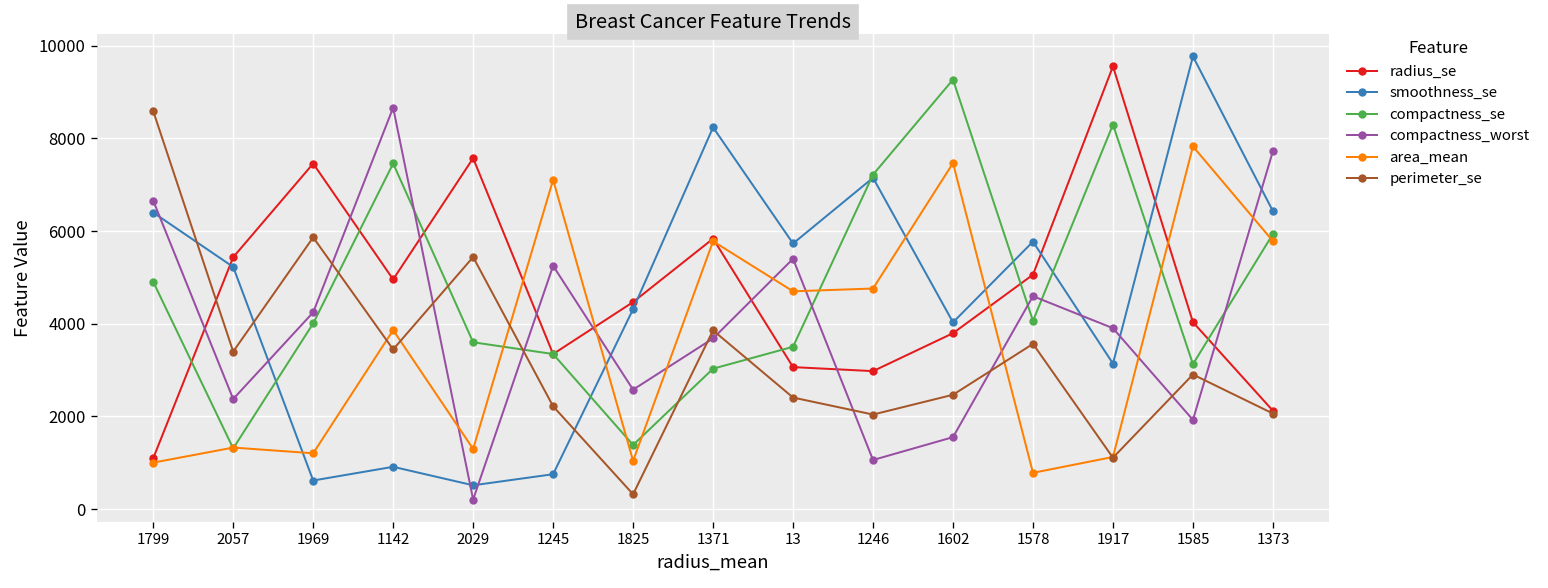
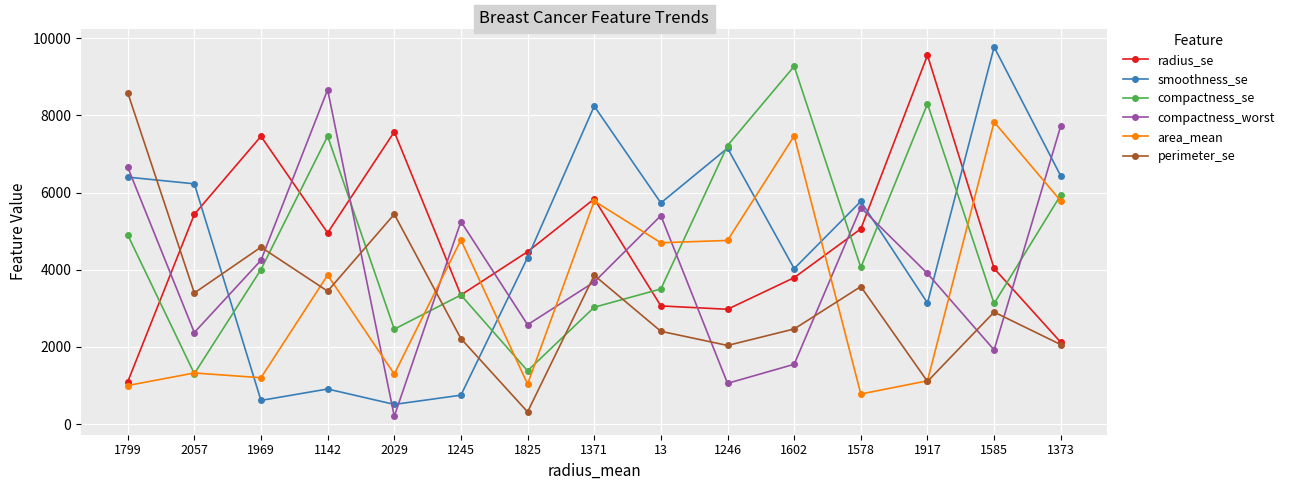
  {
    "radius_se": {
      "1799": 1100,
      "2057": 5400,
      "1969": 7500,
      "1142": 5000,
      "2029": 7600,
      "1825": 4500,
      "13": 3100,
      "1246": 3000,
      "1602": 3800,
      "1578": 5100,
      "1917": 9600,
      "1585": 4000
    },
    "smoothness_se": {
      "1799": 6400,
-     "2057": 5200,
+     "2057": 6200,
      "1969": 600,
      "1142": 900,
      "2029": 500,
      "1245": 800,
      "1825": 4300,
      "1371": 8200,
      "13": 5700,
      "1246": 7100,
      "1602": 4000,
      "1578": 5800,
      "1917": 3100,
      "1585": 9800,
      "1373": 6400
    },
    "compactness_se": {
      "1799": 4900,
      "1969": 4000,
      "1142": 7500,
-     "2029": 3600,
+     "2029": 2500,
      "1825": 1400,
      "1371": 3000,
      "13": 3500,
      "1246": 7200,
      "1602": 9300,
      "1578": 4100,
      "1917": 8300,
      "1585": 3100,
      "1373": 5900
    },
    "compactness_worst": {
      "1799": 6700,
      "2057": 2400,
      "1969": 4200,
      "1142": 8700,
      "2029": 200,
      "1245": 5200,
      "1825": 2600,
      "1371": 3700,
      "13": 5400,
      "1246": 1100,
      "1602": 1600,
-     "1578": 4600,
+     "1578": 5600,
      "1917": 3900,
      "1585": 1900,
      "1373": 7700
    },
    "area_mean": {
      "1799": 1000,
      "1969": 1200,
      "1142": 3900,
      "2029": 1300,
-     "1245": 7100,
+     "1245": 4800,
      "1825": 1000,
      "13": 4700,
      "1246": 4800,
      "1602": 7500,
      "1578": 800,
      "1585": 7800,
      "1373": 5800
    },
    "perimeter_se": {
      "1799": 8600,
      "2057": 3400,
-     "1969": 5900,
+     "1969": 4600,
      "1142": 3400,
      "2029": 5400,
      "1245": 2200,
      "1825": 300,
      "1371": 3900,
      "13": 2400,
      "1246": 2000,
      "1602": 2500,
      "1578": 3600,
      "1585": 2900
    }
  }
